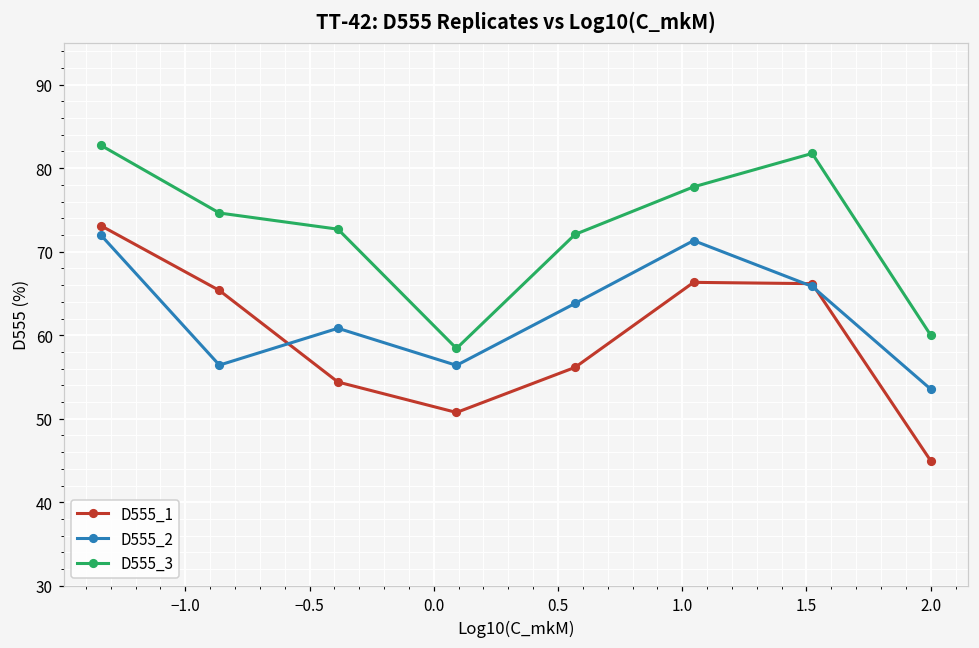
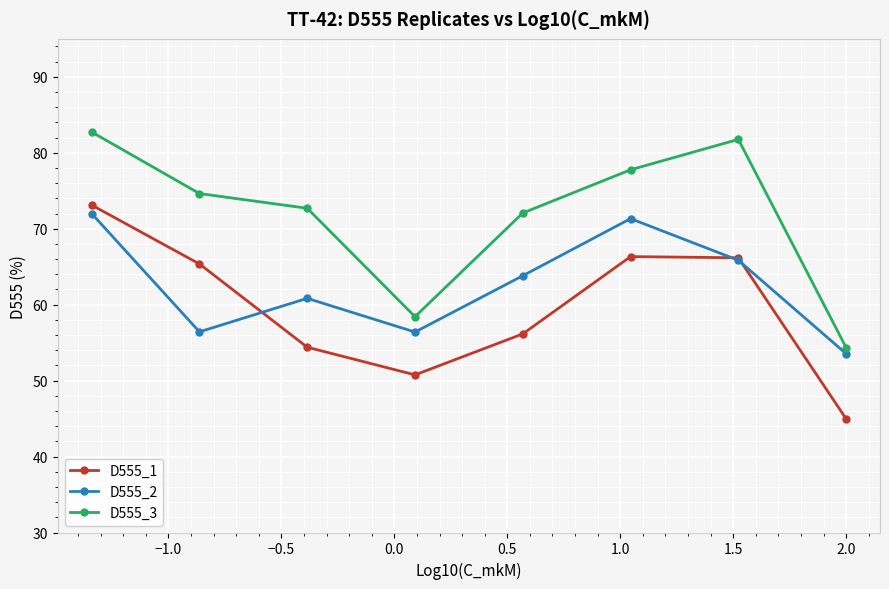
  {
    "D555_1": {
      "2.0": 45
    },
    "D555_2": {
      "2.0": 54
    },
    "D555_3": {
-     "2.0": 60
+     "2.0": 54
    }
  }
